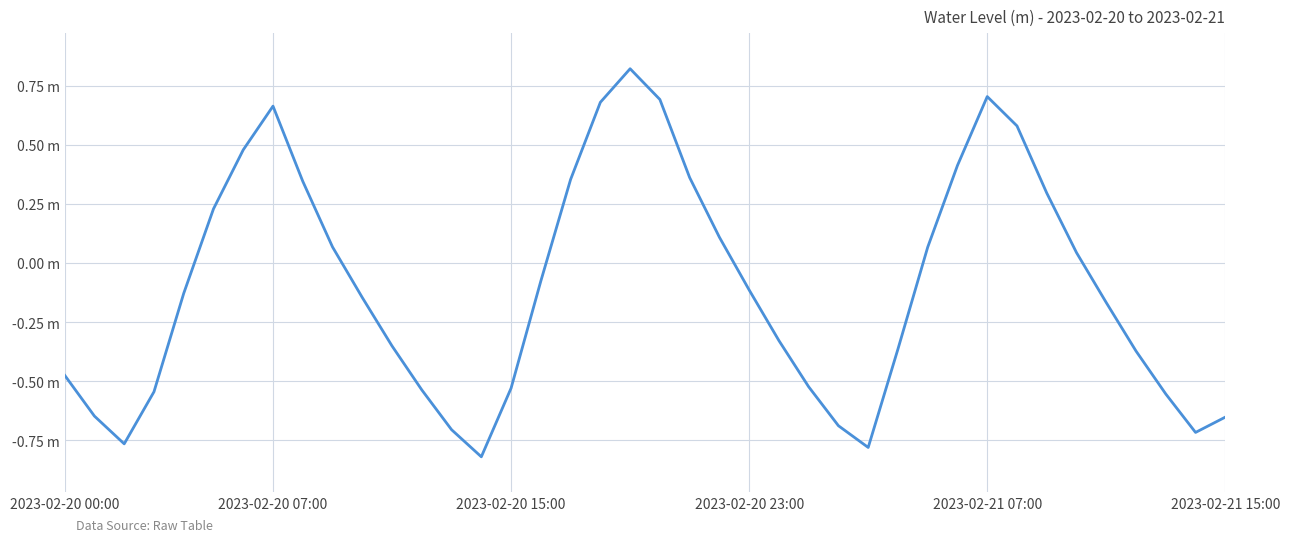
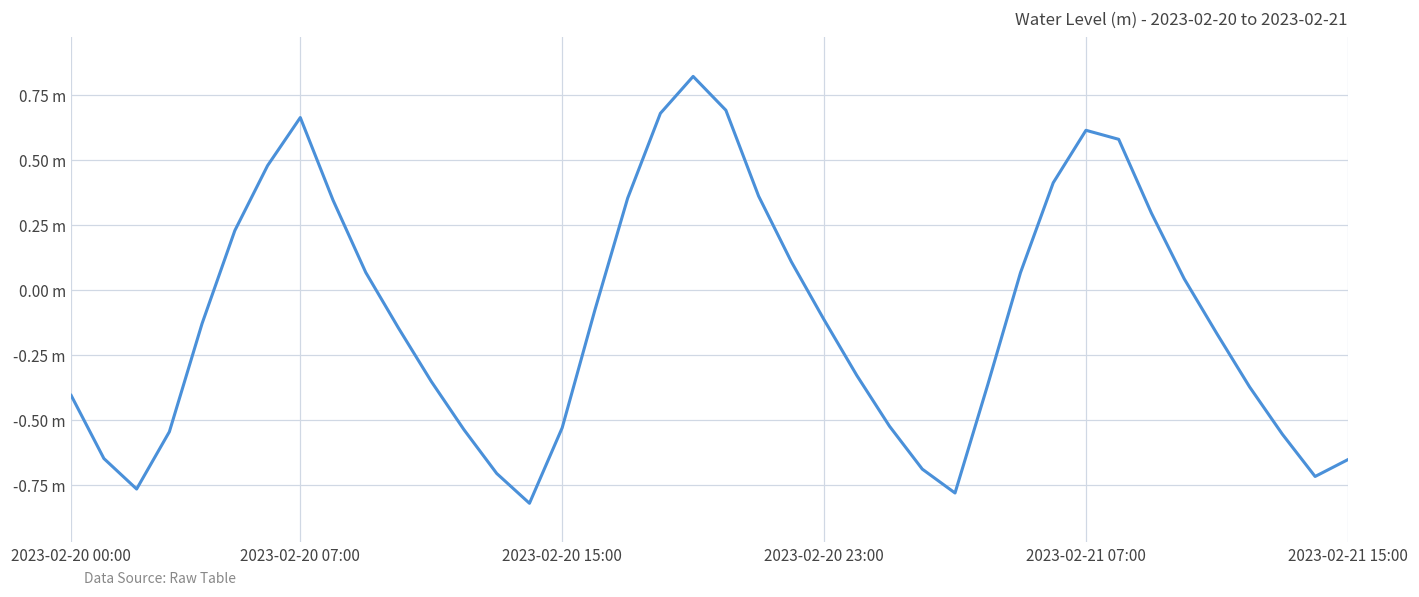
  {
-   "2023-02-20 00:00": "-0.47 m",
+   "2023-02-20 00:00": "-0.40 m",
    "2023-02-20 07:00": "0.66 m",
    "2023-02-20 15:00": "-0.53 m",
    "2023-02-20 23:00": "-0.11 m",
-   "2023-02-21 07:00": "0.70 m",
+   "2023-02-21 07:00": "0.61 m",
    "2023-02-21 15:00": "-0.65 m"
  }
